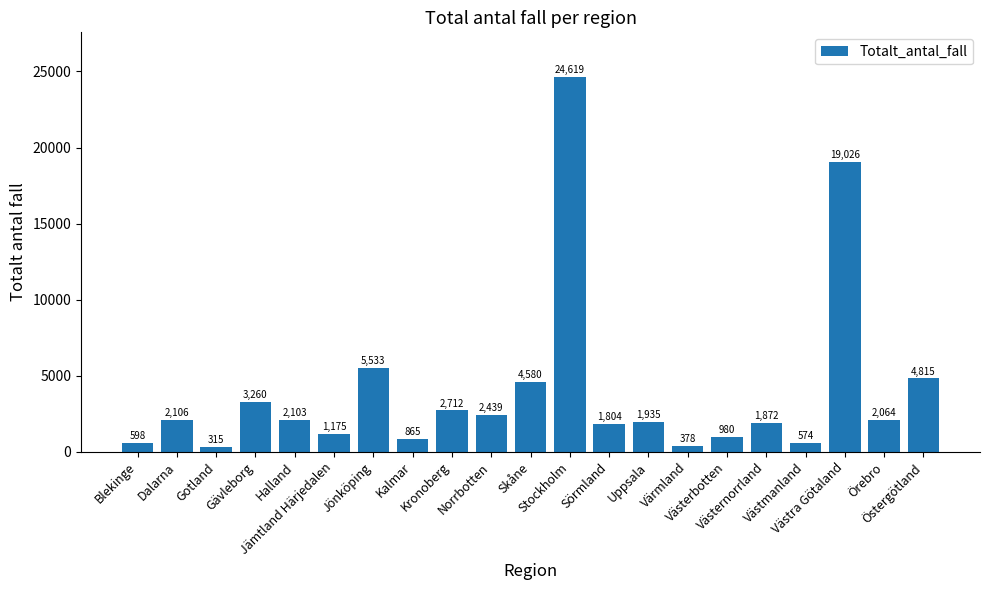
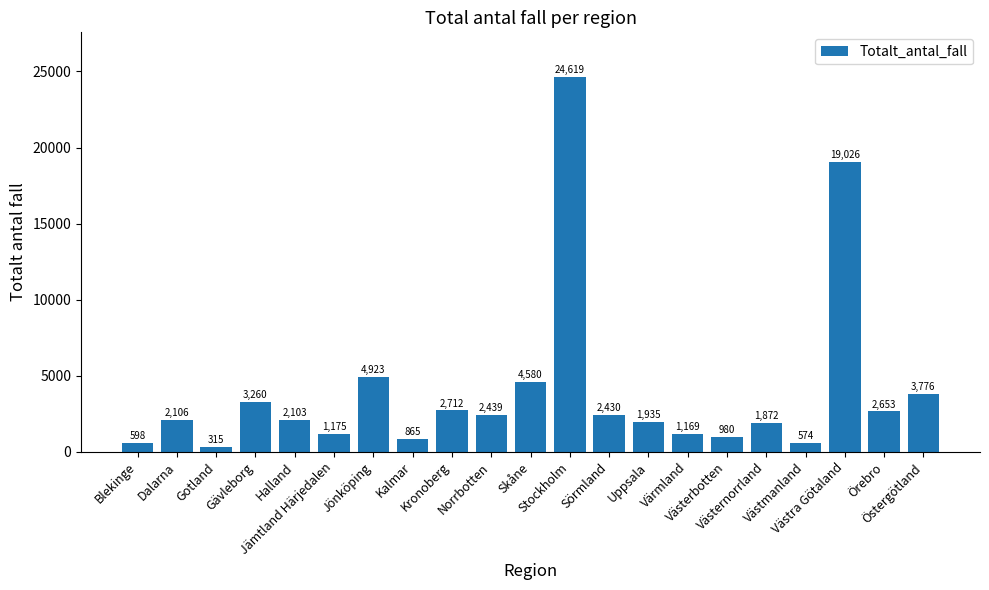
  {
    "Blekinge": "598",
    "Dalarna": "2,106",
    "Gotland": "315",
    "Gävleborg": "3,260",
    "Halland": "2,103",
    "Jämtland Härjedalen": "1,175",
-   "Jönköping": "5,533",
+   "Jönköping": "4,923",
    "Kalmar": "865",
    "Kronoberg": "2,712",
    "Norrbotten": "2,439",
    "Skåne": "4,580",
    "Stockholm": "24,619",
-   "Sörmland": "1,804",
+   "Sörmland": "2,430",
    "Uppsala": "1,935",
-   "Värmland": "378",
+   "Värmland": "1,169",
    "Västerbotten": "980",
    "Västernorrland": "1,872",
    "Västmanland": "574",
    "Västra Götaland": "19,026",
-   "Örebro": "2,064",
-   "Östergötland": "4,815"
+   "Örebro": "2,653",
+   "Östergötland": "3,776"
  }
